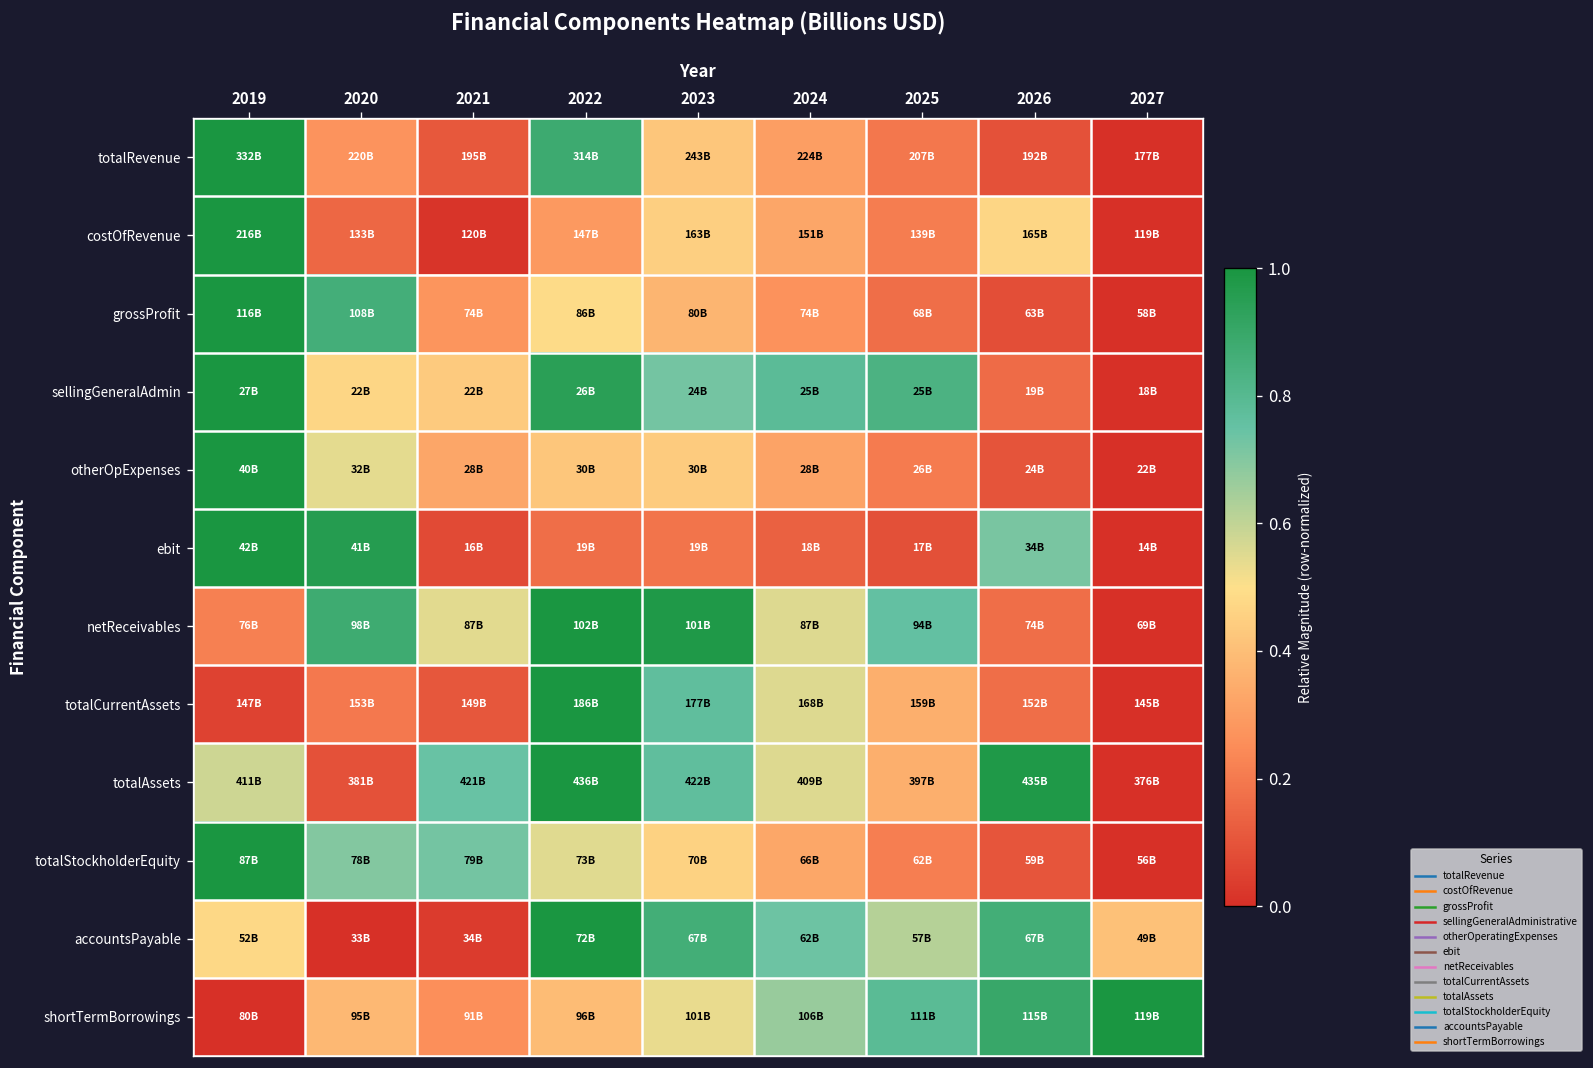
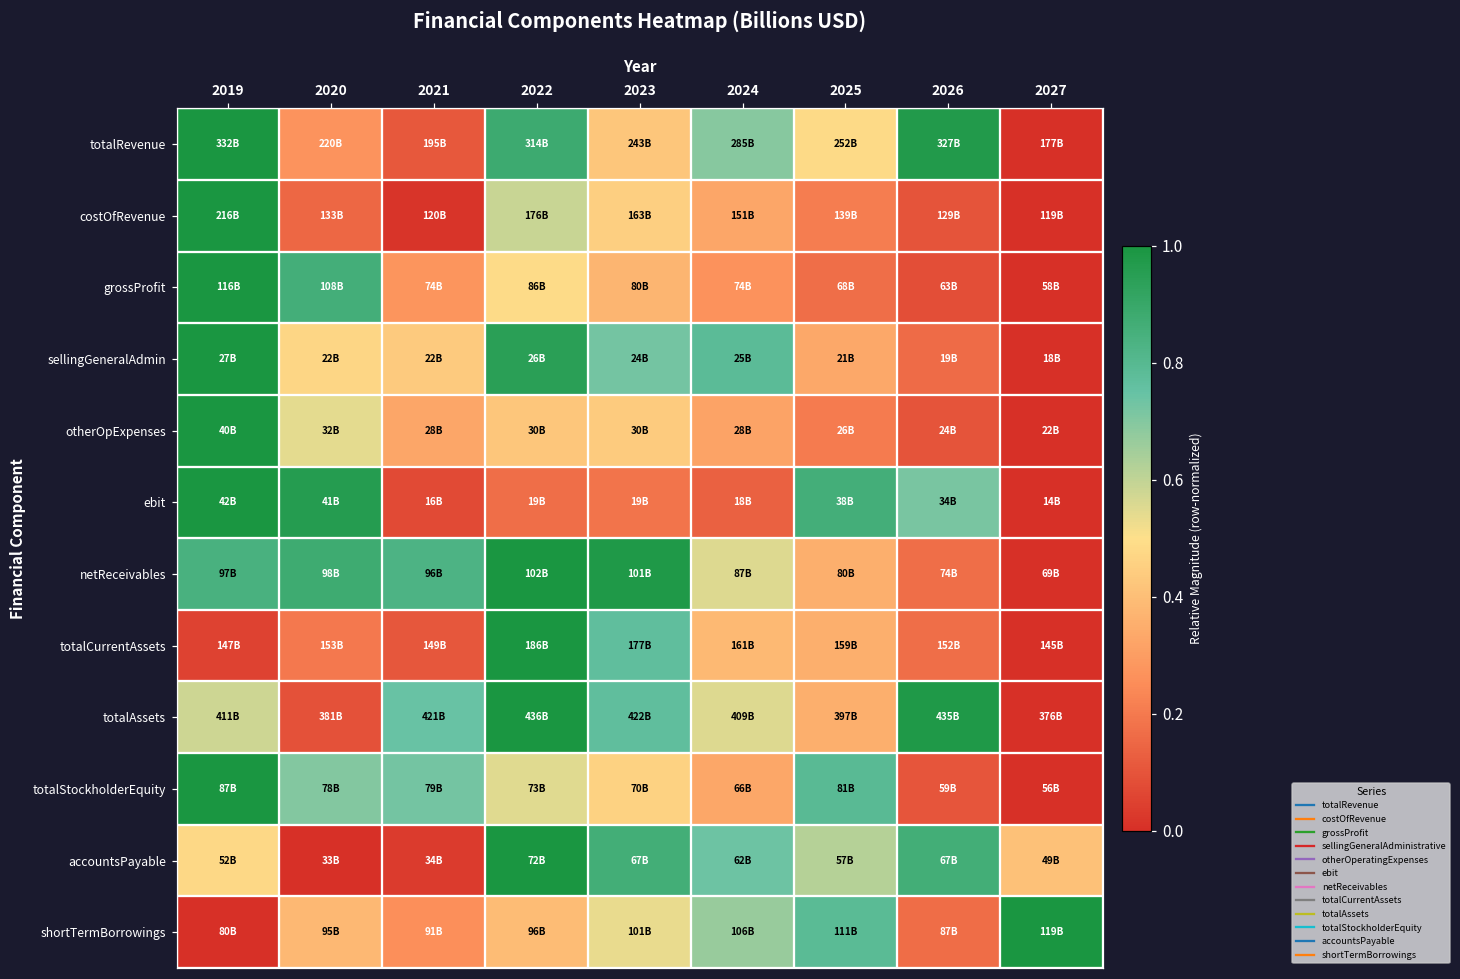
  {
    "totalRevenue": {
      "2019": "332B",
      "2020": "220B",
      "2021": "195B",
      "2022": "314B",
      "2023": "243B",
-     "2024": "224B",
-     "2025": "207B",
-     "2026": "192B",
+     "2024": "285B",
+     "2025": "252B",
+     "2026": "327B",
      "2027": "177B"
    },
    "costOfRevenue": {
      "2019": "216B",
      "2020": "133B",
      "2021": "120B",
-     "2022": "147B",
+     "2022": "176B",
      "2023": "163B",
      "2024": "151B",
      "2025": "139B",
-     "2026": "165B",
+     "2026": "129B",
      "2027": "119B"
    },
    "grossProfit": {
      "2019": "116B",
      "2020": "108B",
      "2021": "74B",
      "2022": "86B",
      "2023": "80B",
      "2024": "74B",
      "2025": "68B",
      "2026": "63B",
      "2027": "58B"
    },
    "sellingGeneralAdmin": {
      "2019": "27B",
      "2020": "22B",
      "2021": "22B",
      "2022": "26B",
      "2023": "24B",
      "2024": "25B",
-     "2025": "25B",
+     "2025": "21B",
      "2026": "19B",
      "2027": "18B"
    },
    "otherOpExpenses": {
      "2019": "40B",
      "2020": "32B",
      "2021": "28B",
      "2022": "30B",
      "2023": "30B",
      "2024": "28B",
      "2025": "26B",
      "2026": "24B",
      "2027": "22B"
    },
    "ebit": {
      "2019": "42B",
      "2020": "41B",
      "2021": "16B",
      "2022": "19B",
      "2023": "19B",
      "2024": "18B",
-     "2025": "17B",
+     "2025": "38B",
      "2026": "34B",
      "2027": "14B"
    },
    "netReceivables": {
-     "2019": "76B",
+     "2019": "97B",
      "2020": "98B",
-     "2021": "87B",
+     "2021": "96B",
      "2022": "102B",
      "2023": "101B",
      "2024": "87B",
-     "2025": "94B",
+     "2025": "80B",
      "2026": "74B",
      "2027": "69B"
    },
    "totalCurrentAssets": {
      "2019": "147B",
      "2020": "153B",
      "2021": "149B",
      "2022": "186B",
      "2023": "177B",
-     "2024": "168B",
+     "2024": "161B",
      "2025": "159B",
      "2026": "152B",
      "2027": "145B"
    },
    "totalAssets": {
      "2019": "411B",
      "2020": "381B",
      "2021": "421B",
      "2022": "436B",
      "2023": "422B",
      "2024": "409B",
      "2025": "397B",
      "2026": "435B",
      "2027": "376B"
    },
    "totalStockholderEquity": {
      "2019": "87B",
      "2020": "78B",
      "2021": "79B",
      "2022": "73B",
      "2023": "70B",
      "2024": "66B",
-     "2025": "62B",
+     "2025": "81B",
      "2026": "59B",
      "2027": "56B"
    },
    "accountsPayable": {
      "2019": "52B",
      "2020": "33B",
      "2021": "34B",
      "2022": "72B",
      "2023": "67B",
      "2024": "62B",
      "2025": "57B",
      "2026": "67B",
      "2027": "49B"
    },
    "shortTermBorrowings": {
      "2019": "80B",
      "2020": "95B",
      "2021": "91B",
      "2022": "96B",
      "2023": "101B",
      "2024": "106B",
      "2025": "111B",
-     "2026": "115B",
+     "2026": "87B",
      "2027": "119B"
    }
  }
